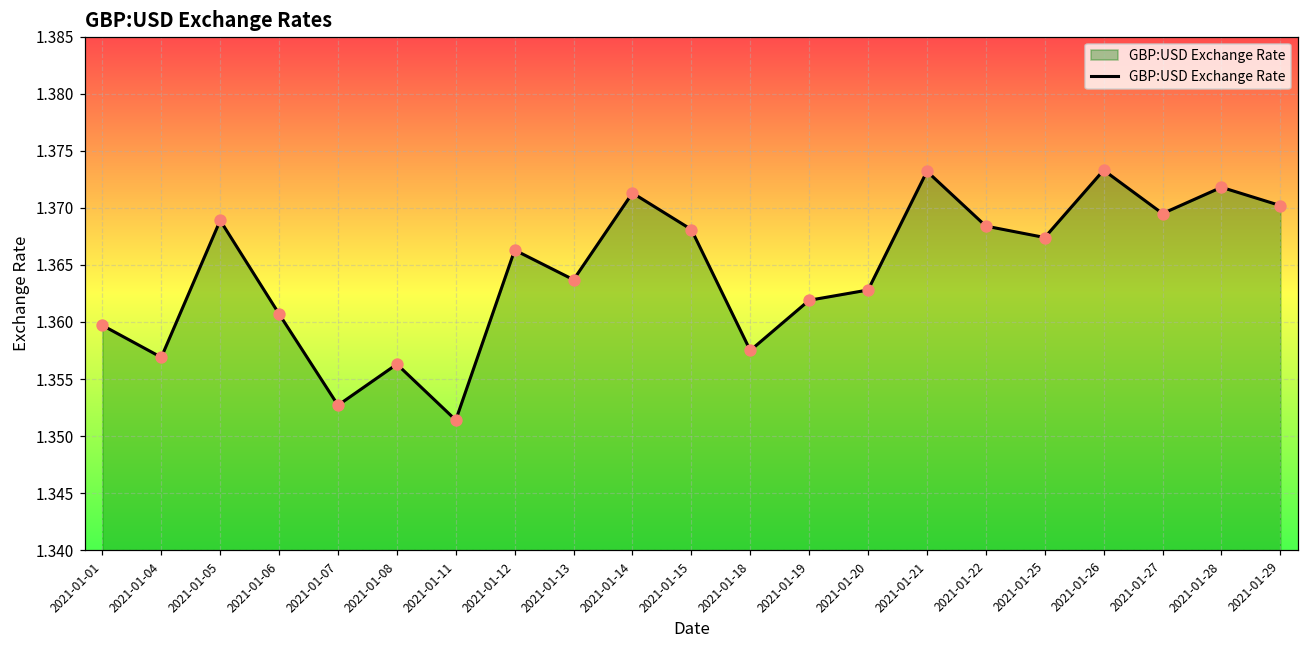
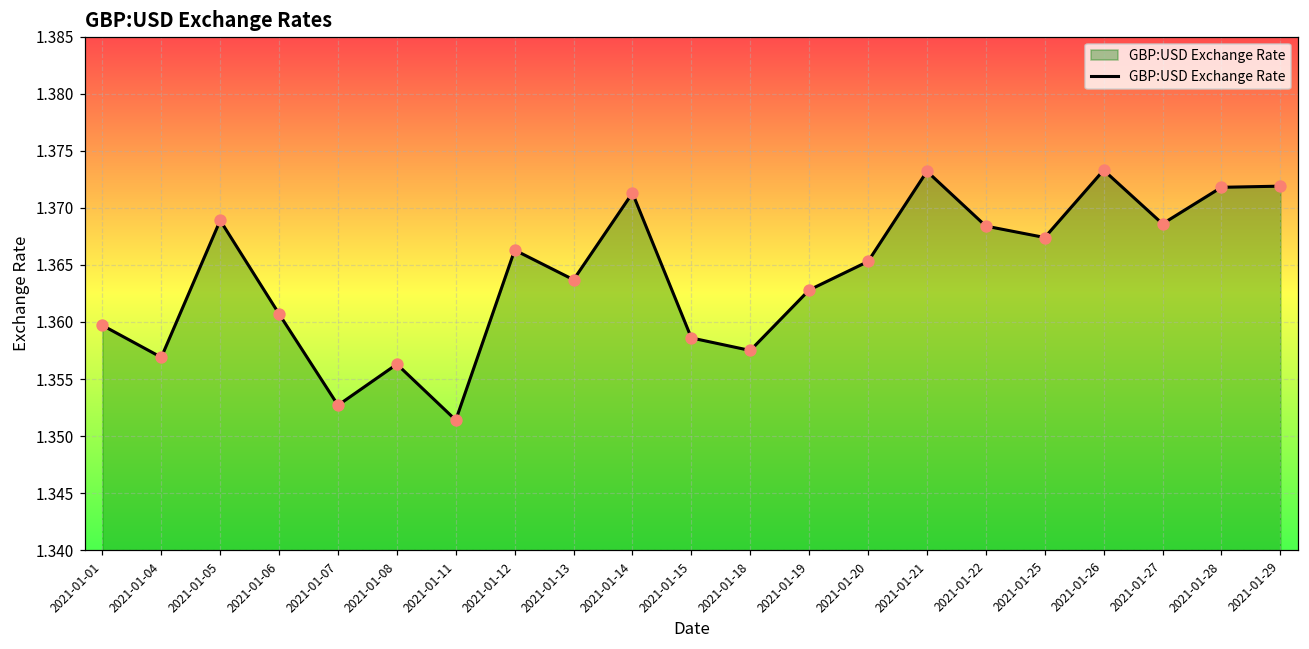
  {
    "2021-01-01": 1.3597,
    "2021-01-04": 1.3569,
    "2021-01-05": 1.3689,
    "2021-01-06": 1.3607,
    "2021-01-07": 1.3527,
    "2021-01-08": 1.3563,
    "2021-01-11": 1.3514,
    "2021-01-12": 1.3663,
    "2021-01-13": 1.3637,
    "2021-01-14": 1.3713,
-   "2021-01-15": 1.3681,
+   "2021-01-15": 1.3586,
    "2021-01-18": 1.3575,
-   "2021-01-19": 1.3619,
-   "2021-01-20": 1.3628,
+   "2021-01-19": 1.3628,
+   "2021-01-20": 1.3653,
    "2021-01-21": 1.3732,
    "2021-01-22": 1.3684,
    "2021-01-25": 1.3674,
    "2021-01-26": 1.3733,
-   "2021-01-27": 1.3695,
+   "2021-01-27": 1.3686,
    "2021-01-28": 1.3718,
-   "2021-01-29": 1.3702
+   "2021-01-29": 1.3719
  }
